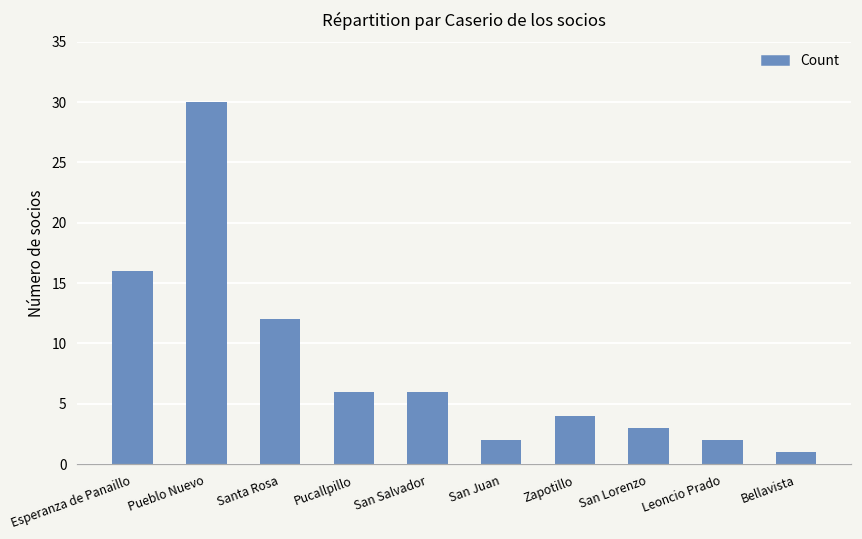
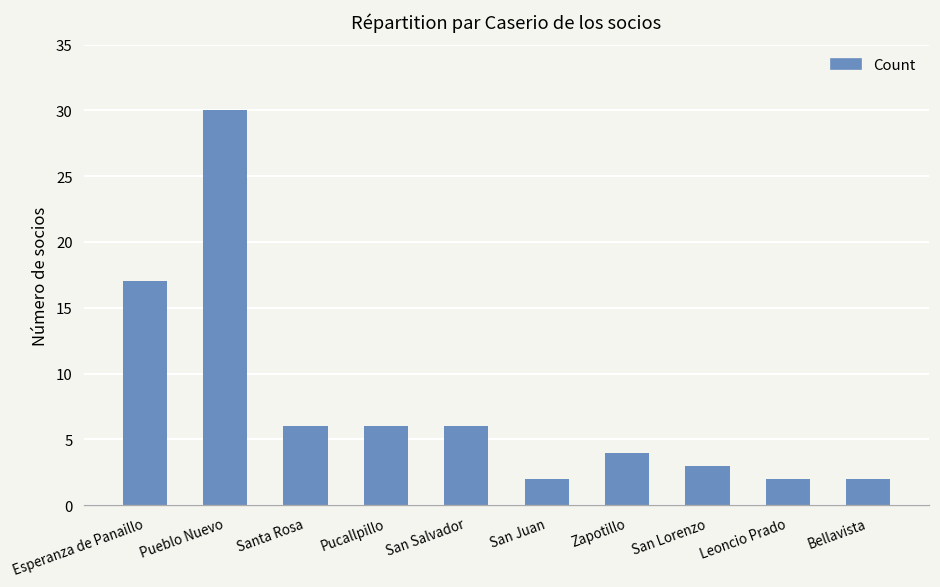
  {
-   "Esperanza de Panaillo": 16,
+   "Esperanza de Panaillo": 17,
    "Pueblo Nuevo": 30,
-   "Santa Rosa": 12,
+   "Santa Rosa": 6,
    "Pucallpillo": 6,
    "San Salvador": 6,
    "San Juan": 2,
    "Zapotillo": 4,
    "San Lorenzo": 3,
    "Leoncio Prado": 2,
-   "Bellavista": 1
+   "Bellavista": 2
  }
